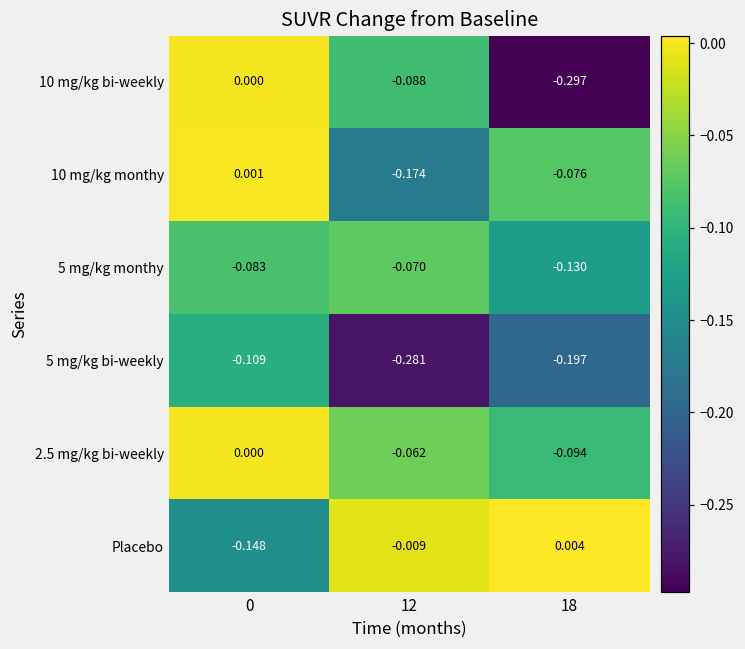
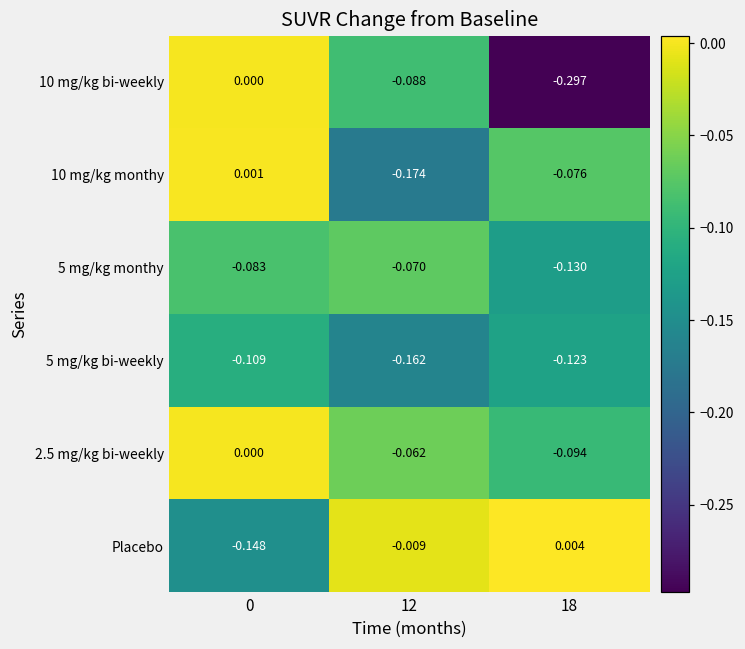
  {
    "10 mg/kg bi-weekly": {
      "0": 0.000,
      "12": -0.088,
      "18": -0.297
    },
    "10 mg/kg monthy": {
      "0": 0.001,
      "12": -0.174,
      "18": -0.076
    },
    "5 mg/kg monthy": {
      "0": -0.083,
      "12": -0.070,
      "18": -0.130
    },
    "5 mg/kg bi-weekly": {
      "0": -0.109,
-     "12": -0.281,
-     "18": -0.197
+     "12": -0.162,
+     "18": -0.123
    },
    "2.5 mg/kg bi-weekly": {
      "0": 0.000,
      "12": -0.062,
      "18": -0.094
    },
    "Placebo": {
      "0": -0.148,
      "12": -0.009,
      "18": 0.004
    }
  }
